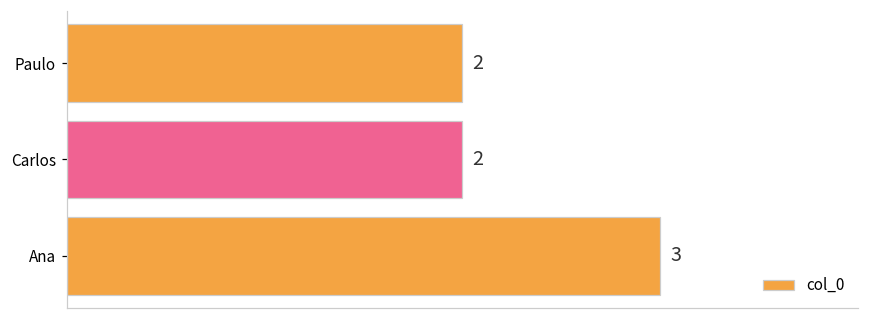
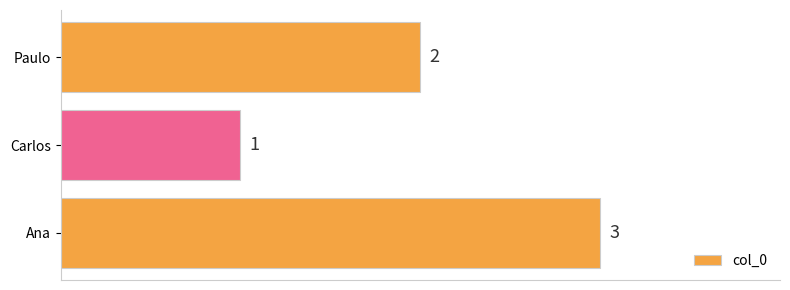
  {
    "Paulo": 2,
-   "Carlos": 2,
+   "Carlos": 1,
    "Ana": 3
  }
